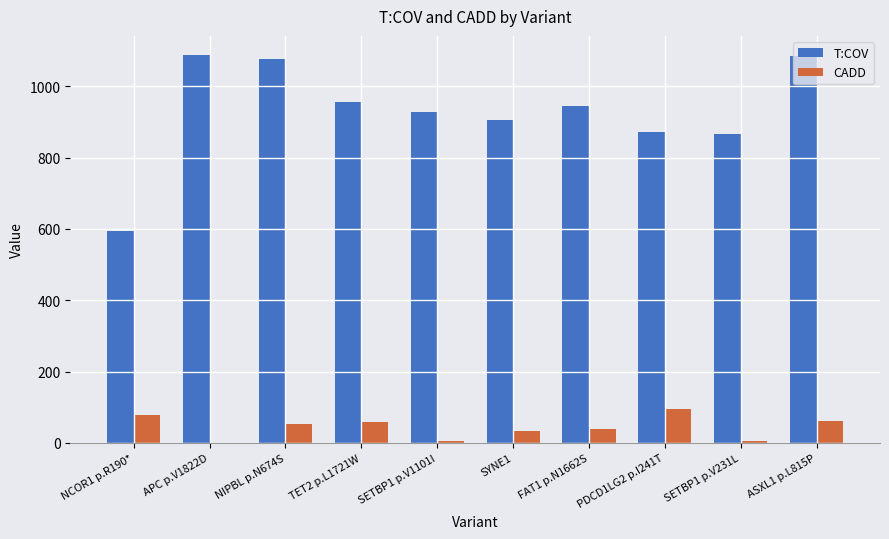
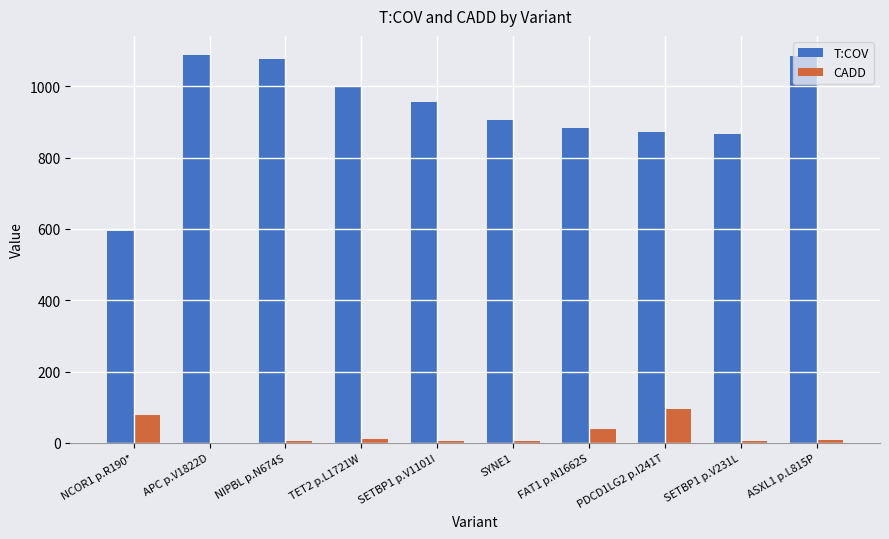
  {
    "T:COV": {
      "NCOR1 p.R190*": 590,
      "APC p.V1822D": 1090,
      "NIPBL p.N674S": 1080,
-     "TET2 p.L1721W": 960,
-     "SETBP1 p.V1101I": 930,
+     "TET2 p.L1721W": 1000,
+     "SETBP1 p.V1101I": 960,
      "SYNE1": 910,
-     "FAT1 p.N1662S": 940,
+     "FAT1 p.N1662S": 880,
      "PDCD1LG2 p.I241T": 870,
      "SETBP1 p.V231L": 870
    },
    "CADD": {
      "NCOR1 p.R190*": 80,
-     "NIPBL p.N674S": 50,
-     "TET2 p.L1721W": 60,
-     "SYNE1": 30,
+     "NIPBL p.N674S": 0,
+     "TET2 p.L1721W": 10,
+     "SYNE1": 0,
      "FAT1 p.N1662S": 40,
      "PDCD1LG2 p.I241T": 90,
-     "ASXL1 p.L815P": 60
+     "ASXL1 p.L815P": 10
    }
  }
